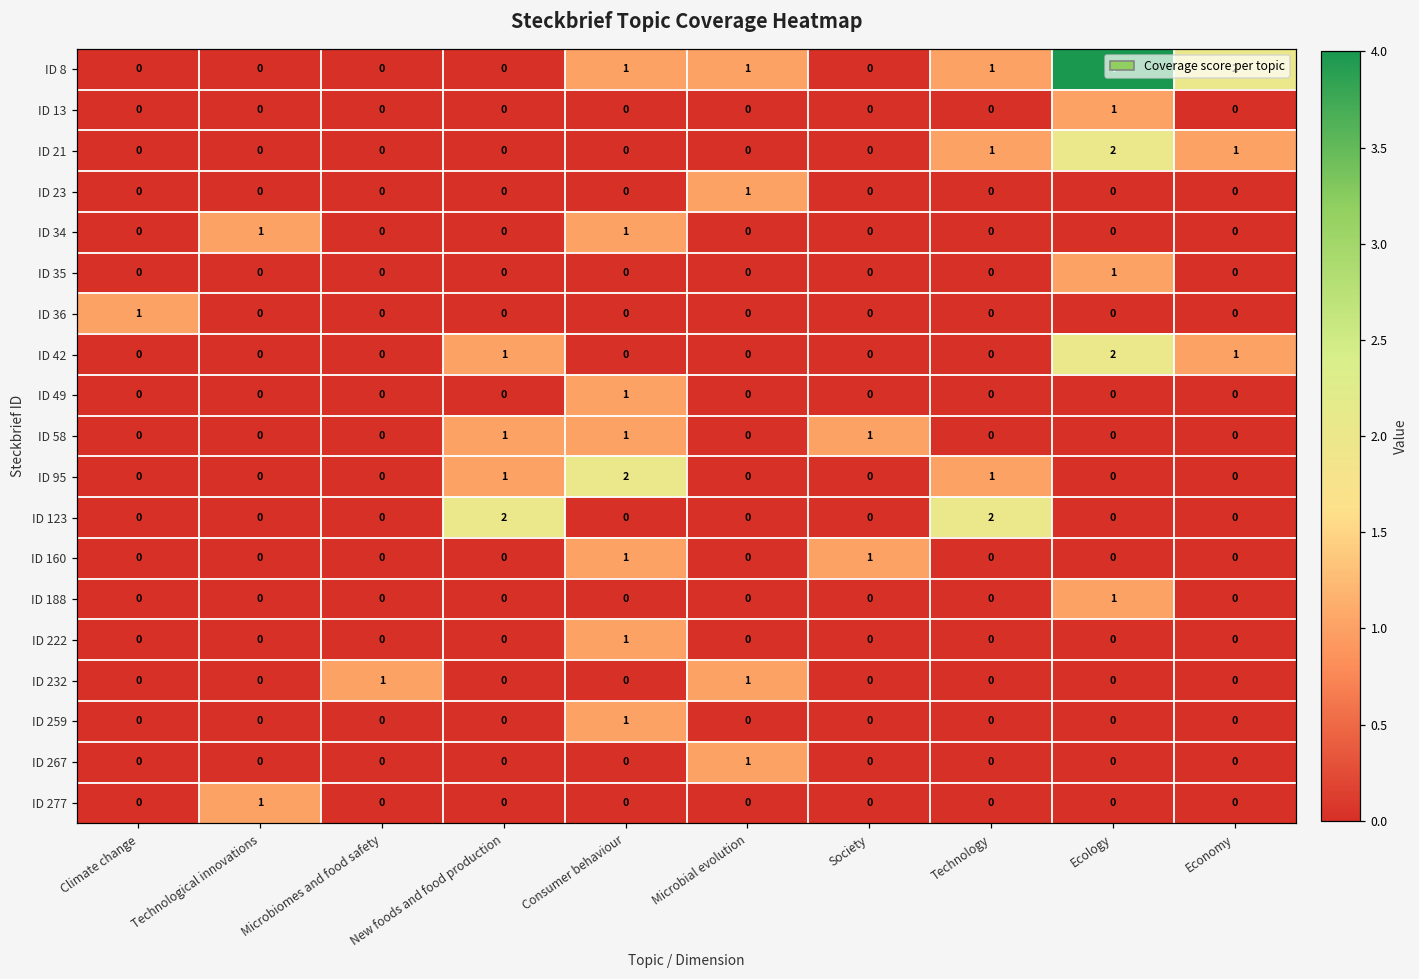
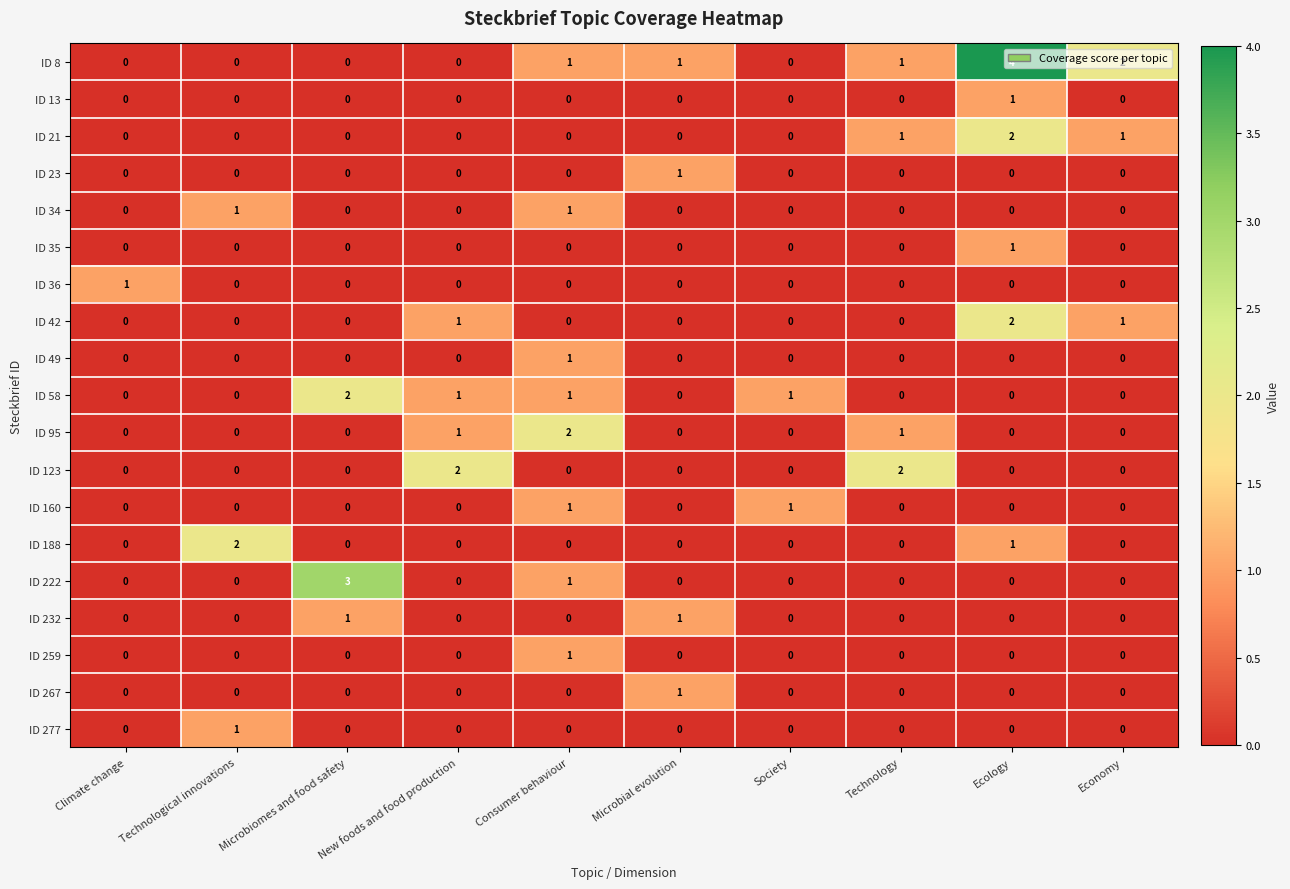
  {
    "ID 8": {
      "Climate change": 0,
      "Technological innovations": 0,
      "Microbiomes and food safety": 0,
      "New foods and food production": 0,
      "Consumer behaviour": 1,
      "Microbial evolution": 1,
      "Society": 0,
      "Technology": 1
    },
    "ID 13": {
      "Climate change": 0,
      "Technological innovations": 0,
      "Microbiomes and food safety": 0,
      "New foods and food production": 0,
      "Consumer behaviour": 0,
      "Microbial evolution": 0,
      "Society": 0,
      "Technology": 0,
      "Ecology": 1,
      "Economy": 0
    },
    "ID 21": {
      "Climate change": 0,
      "Technological innovations": 0,
      "Microbiomes and food safety": 0,
      "New foods and food production": 0,
      "Consumer behaviour": 0,
      "Microbial evolution": 0,
      "Society": 0,
      "Technology": 1,
      "Ecology": 2,
      "Economy": 1
    },
    "ID 23": {
      "Climate change": 0,
      "Technological innovations": 0,
      "Microbiomes and food safety": 0,
      "New foods and food production": 0,
      "Consumer behaviour": 0,
      "Microbial evolution": 1,
      "Society": 0,
      "Technology": 0,
      "Ecology": 0,
      "Economy": 0
    },
    "ID 34": {
      "Climate change": 0,
      "Technological innovations": 1,
      "Microbiomes and food safety": 0,
      "New foods and food production": 0,
      "Consumer behaviour": 1,
      "Microbial evolution": 0,
      "Society": 0,
      "Technology": 0,
      "Ecology": 0,
      "Economy": 0
    },
    "ID 35": {
      "Climate change": 0,
      "Technological innovations": 0,
      "Microbiomes and food safety": 0,
      "New foods and food production": 0,
      "Consumer behaviour": 0,
      "Microbial evolution": 0,
      "Society": 0,
      "Technology": 0,
      "Ecology": 1,
      "Economy": 0
    },
    "ID 36": {
      "Climate change": 1,
      "Technological innovations": 0,
      "Microbiomes and food safety": 0,
      "New foods and food production": 0,
      "Consumer behaviour": 0,
      "Microbial evolution": 0,
      "Society": 0,
      "Technology": 0,
      "Ecology": 0,
      "Economy": 0
    },
    "ID 42": {
      "Climate change": 0,
      "Technological innovations": 0,
      "Microbiomes and food safety": 0,
      "New foods and food production": 1,
      "Consumer behaviour": 0,
      "Microbial evolution": 0,
      "Society": 0,
      "Technology": 0,
      "Ecology": 2,
      "Economy": 1
    },
    "ID 49": {
      "Climate change": 0,
      "Technological innovations": 0,
      "Microbiomes and food safety": 0,
      "New foods and food production": 0,
      "Consumer behaviour": 1,
      "Microbial evolution": 0,
      "Society": 0,
      "Technology": 0,
      "Ecology": 0,
      "Economy": 0
    },
    "ID 58": {
      "Climate change": 0,
      "Technological innovations": 0,
-     "Microbiomes and food safety": 0,
+     "Microbiomes and food safety": 2,
      "New foods and food production": 1,
      "Consumer behaviour": 1,
      "Microbial evolution": 0,
      "Society": 1,
      "Technology": 0,
      "Ecology": 0,
      "Economy": 0
    },
    "ID 95": {
      "Climate change": 0,
      "Technological innovations": 0,
      "Microbiomes and food safety": 0,
      "New foods and food production": 1,
      "Consumer behaviour": 2,
      "Microbial evolution": 0,
      "Society": 0,
      "Technology": 1,
      "Ecology": 0,
      "Economy": 0
    },
    "ID 123": {
      "Climate change": 0,
      "Technological innovations": 0,
      "Microbiomes and food safety": 0,
      "New foods and food production": 2,
      "Consumer behaviour": 0,
      "Microbial evolution": 0,
      "Society": 0,
      "Technology": 2,
      "Ecology": 0,
      "Economy": 0
    },
    "ID 160": {
      "Climate change": 0,
      "Technological innovations": 0,
      "Microbiomes and food safety": 0,
      "New foods and food production": 0,
      "Consumer behaviour": 1,
      "Microbial evolution": 0,
      "Society": 1,
      "Technology": 0,
      "Ecology": 0,
      "Economy": 0
    },
    "ID 188": {
      "Climate change": 0,
-     "Technological innovations": 0,
+     "Technological innovations": 2,
      "Microbiomes and food safety": 0,
      "New foods and food production": 0,
      "Consumer behaviour": 0,
      "Microbial evolution": 0,
      "Society": 0,
      "Technology": 0,
      "Ecology": 1,
      "Economy": 0
    },
    "ID 222": {
      "Climate change": 0,
      "Technological innovations": 0,
-     "Microbiomes and food safety": 0,
+     "Microbiomes and food safety": 3,
      "New foods and food production": 0,
      "Consumer behaviour": 1,
      "Microbial evolution": 0,
      "Society": 0,
      "Technology": 0,
      "Ecology": 0,
      "Economy": 0
    },
    "ID 232": {
      "Climate change": 0,
      "Technological innovations": 0,
      "Microbiomes and food safety": 1,
      "New foods and food production": 0,
      "Consumer behaviour": 0,
      "Microbial evolution": 1,
      "Society": 0,
      "Technology": 0,
      "Ecology": 0,
      "Economy": 0
    },
    "ID 259": {
      "Climate change": 0,
      "Technological innovations": 0,
      "Microbiomes and food safety": 0,
      "New foods and food production": 0,
      "Consumer behaviour": 1,
      "Microbial evolution": 0,
      "Society": 0,
      "Technology": 0,
      "Ecology": 0,
      "Economy": 0
    },
    "ID 267": {
      "Climate change": 0,
      "Technological innovations": 0,
      "Microbiomes and food safety": 0,
      "New foods and food production": 0,
      "Consumer behaviour": 0,
      "Microbial evolution": 1,
      "Society": 0,
      "Technology": 0,
      "Ecology": 0,
      "Economy": 0
    },
    "ID 277": {
      "Climate change": 0,
      "Technological innovations": 1,
      "Microbiomes and food safety": 0,
      "New foods and food production": 0,
      "Consumer behaviour": 0,
      "Microbial evolution": 0,
      "Society": 0,
      "Technology": 0,
      "Ecology": 0,
      "Economy": 0
    }
  }
